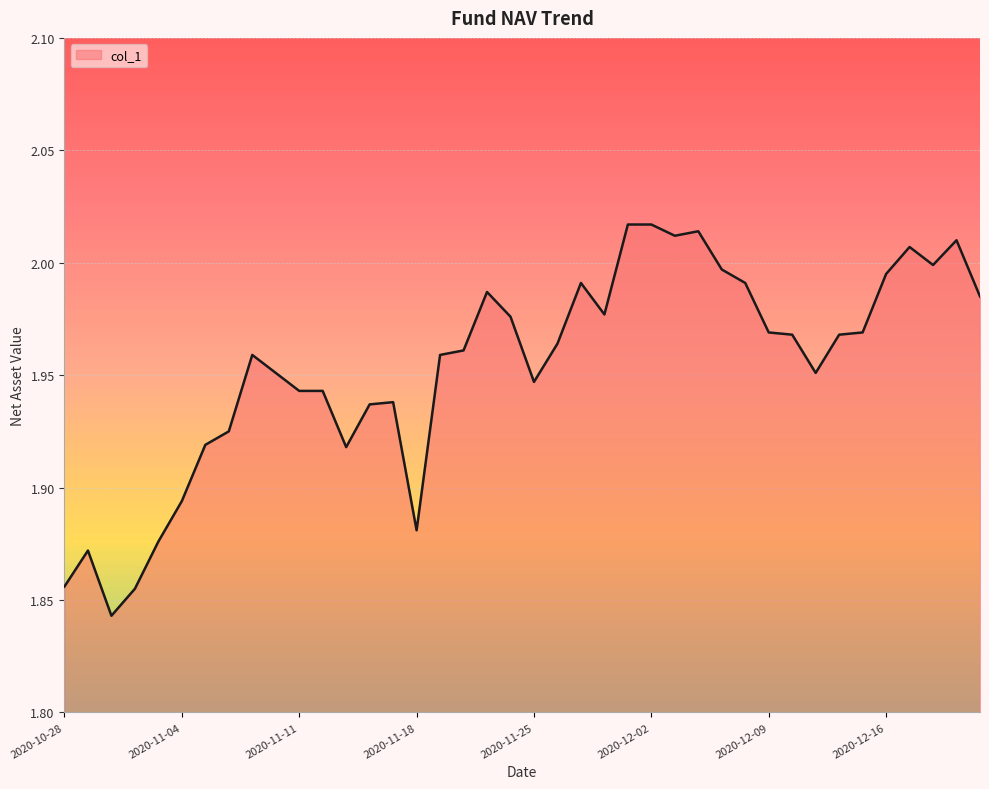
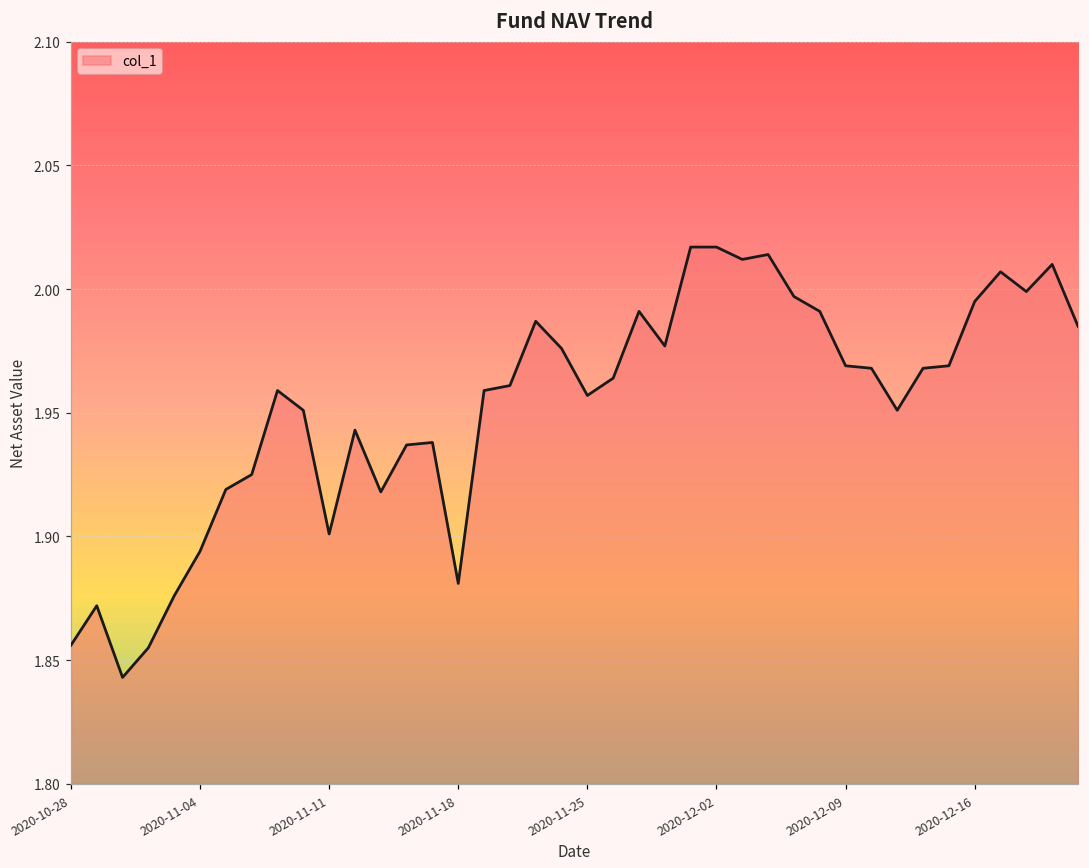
  {
    "2020-10-28": 1.856,
    "2020-11-04": 1.894,
-   "2020-11-11": 1.943,
+   "2020-11-11": 1.901,
    "2020-11-18": 1.881,
-   "2020-11-25": 1.947,
+   "2020-11-25": 1.957,
    "2020-12-02": 2.017,
    "2020-12-09": 1.969,
    "2020-12-16": 1.995
  }
